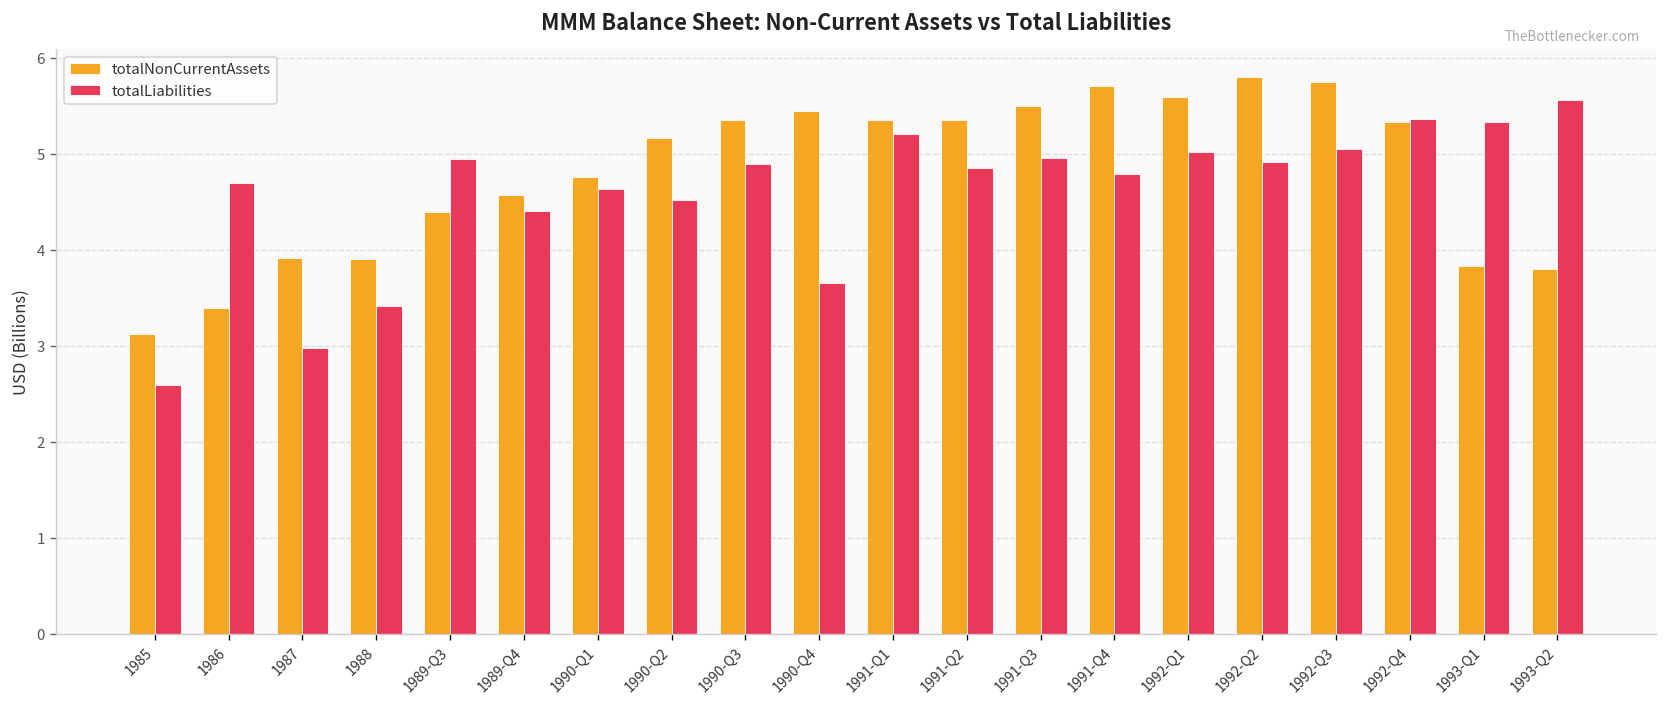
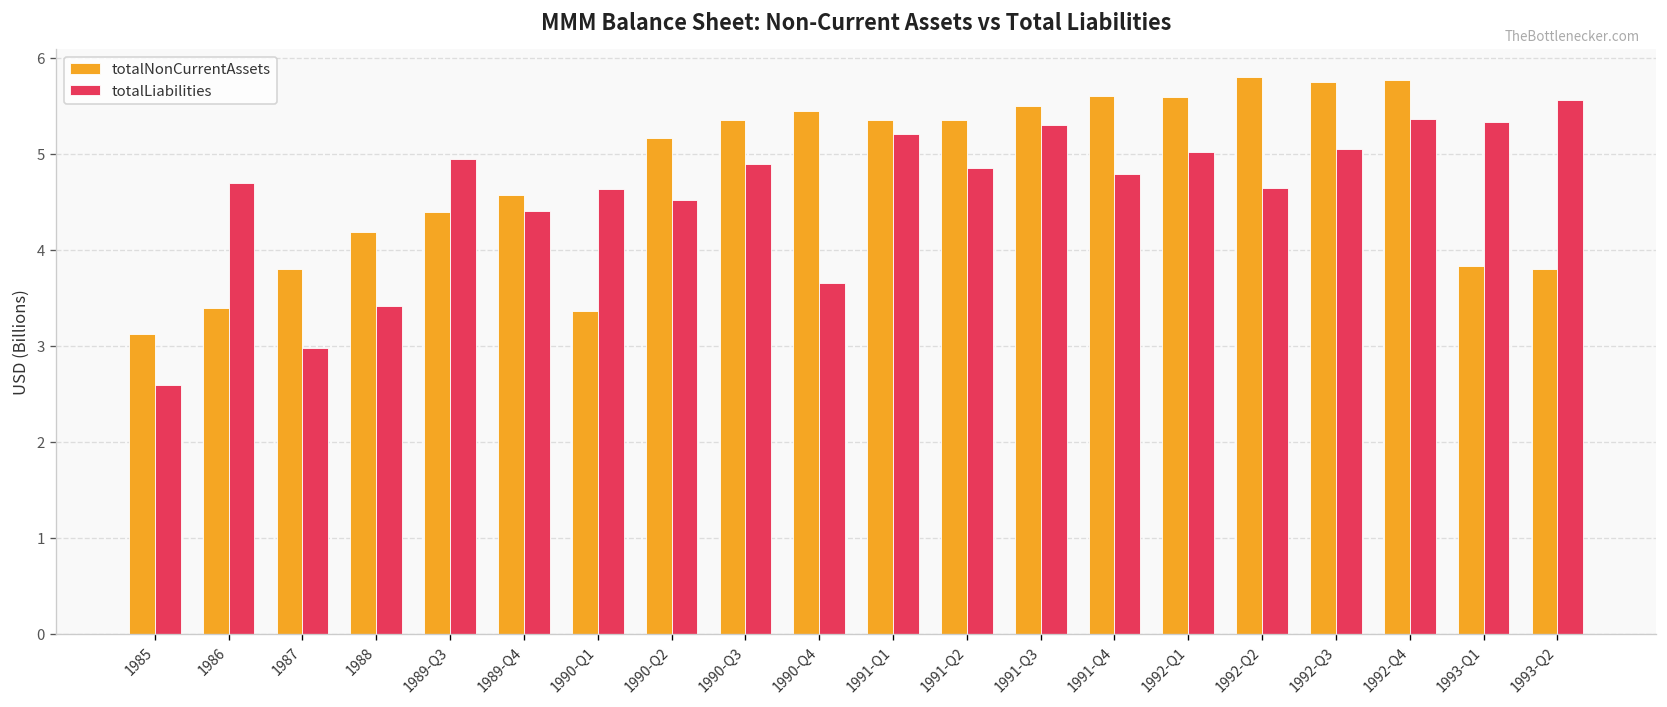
  {
    "totalNonCurrentAssets": {
      "1985": 3.1,
      "1986": 3.4,
-     "1987": 3.9,
-     "1988": 3.9,
+     "1987": 3.8,
+     "1988": 4.2,
      "1989-Q3": 4.4,
      "1989-Q4": 4.6,
-     "1990-Q1": 4.8,
+     "1990-Q1": 3.4,
      "1990-Q2": 5.2,
      "1990-Q3": 5.4,
      "1990-Q4": 5.4,
      "1991-Q1": 5.4,
      "1991-Q2": 5.4,
      "1991-Q3": 5.5,
-     "1991-Q4": 5.7,
+     "1991-Q4": 5.6,
      "1992-Q1": 5.6,
      "1992-Q2": 5.8,
      "1992-Q3": 5.7,
-     "1992-Q4": 5.3,
+     "1992-Q4": 5.8,
      "1993-Q1": 3.8,
      "1993-Q2": 3.8
    },
    "totalLiabilities": {
      "1985": 2.6,
      "1986": 4.7,
      "1987": 3.0,
      "1988": 3.4,
      "1989-Q3": 4.9,
      "1989-Q4": 4.4,
      "1990-Q1": 4.6,
      "1990-Q2": 4.5,
      "1990-Q3": 4.9,
      "1990-Q4": 3.7,
      "1991-Q1": 5.2,
      "1991-Q2": 4.9,
-     "1991-Q3": 5.0,
+     "1991-Q3": 5.3,
      "1991-Q4": 4.8,
      "1992-Q1": 5.0,
-     "1992-Q2": 4.9,
+     "1992-Q2": 4.6,
      "1992-Q3": 5.0,
      "1992-Q4": 5.4,
      "1993-Q1": 5.3,
      "1993-Q2": 5.6
    }
  }
